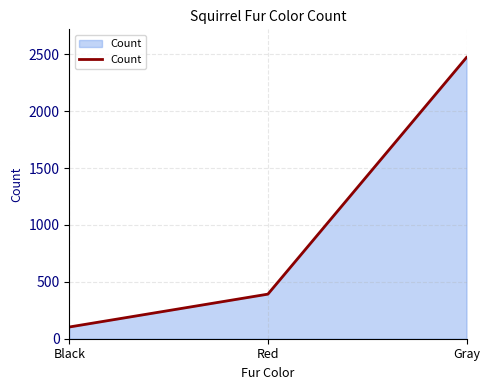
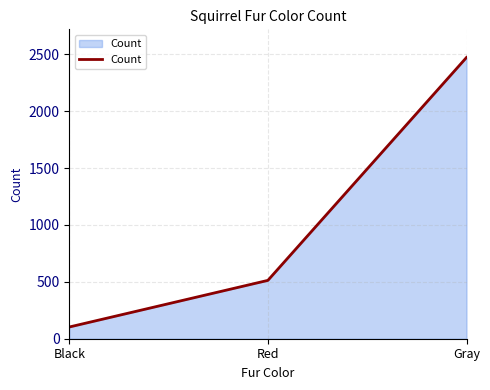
  {
    "Black": 100,
-   "Red": 390,
+   "Red": 510,
    "Gray": 2470
  }
